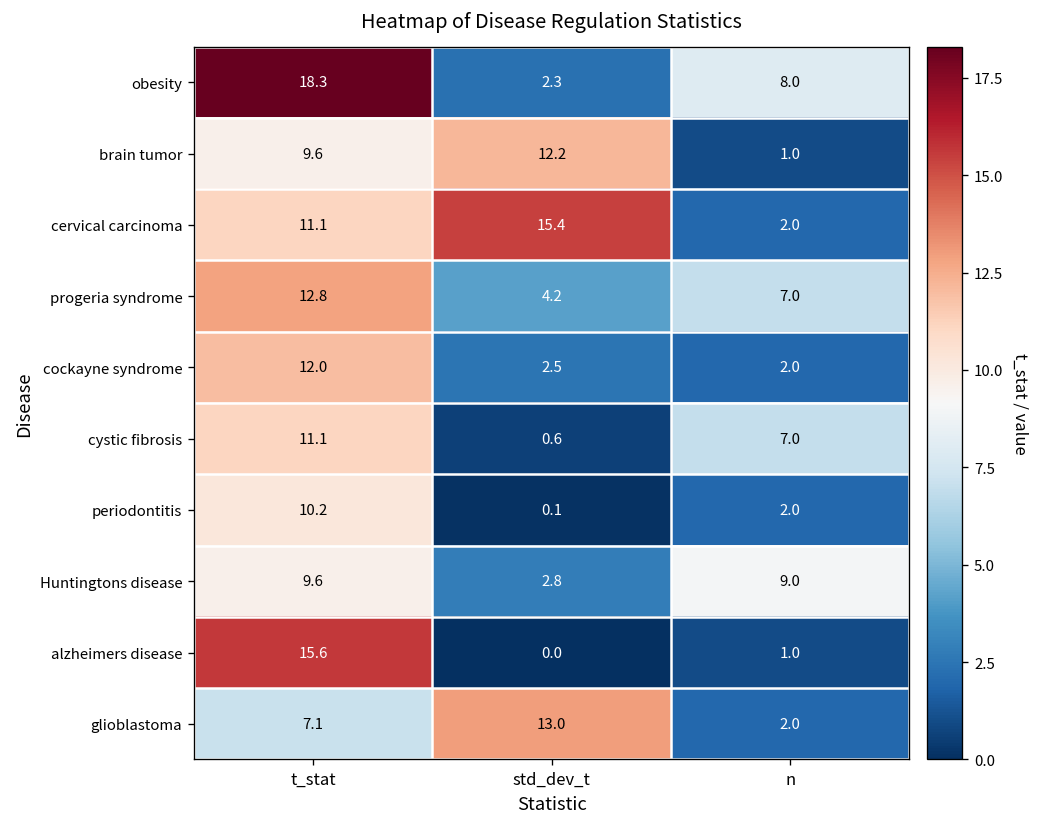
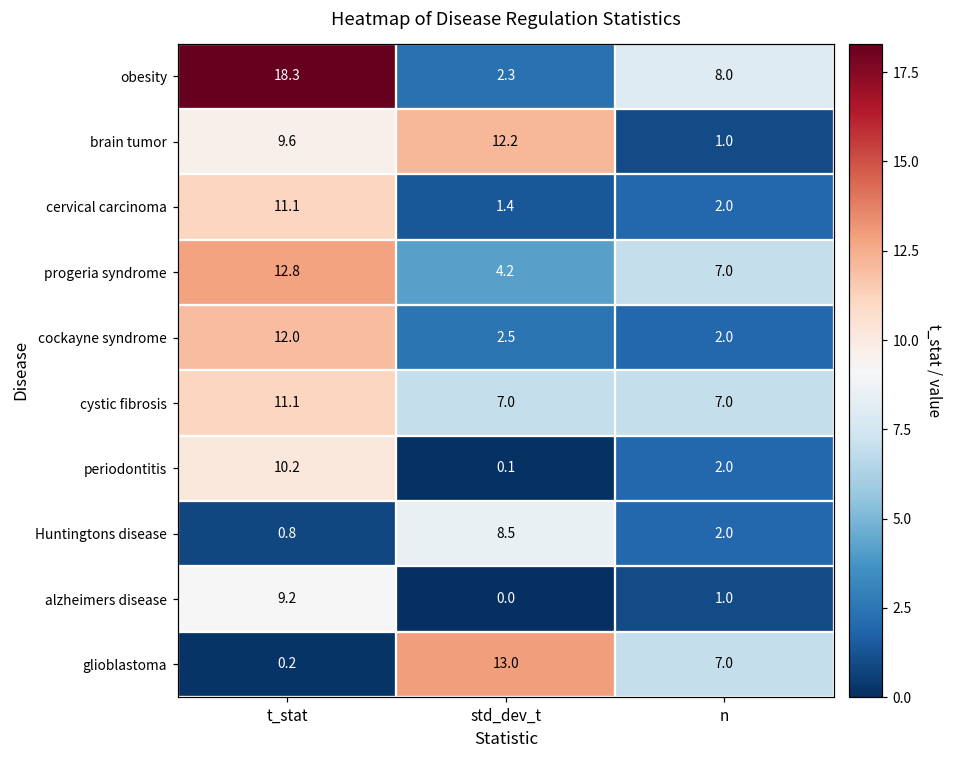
  {
    "obesity": {
      "t_stat": 18.3,
      "std_dev_t": 2.3,
      "n": 8.0
    },
    "brain tumor": {
      "t_stat": 9.6,
      "std_dev_t": 12.2,
      "n": 1.0
    },
    "cervical carcinoma": {
      "t_stat": 11.1,
-     "std_dev_t": 15.4,
+     "std_dev_t": 1.4,
      "n": 2.0
    },
    "progeria syndrome": {
      "t_stat": 12.8,
      "std_dev_t": 4.2,
      "n": 7.0
    },
    "cockayne syndrome": {
      "t_stat": 12.0,
      "std_dev_t": 2.5,
      "n": 2.0
    },
    "cystic fibrosis": {
      "t_stat": 11.1,
-     "std_dev_t": 0.6,
+     "std_dev_t": 7.0,
      "n": 7.0
    },
    "periodontitis": {
      "t_stat": 10.2,
      "std_dev_t": 0.1,
      "n": 2.0
    },
    "Huntingtons disease": {
-     "t_stat": 9.6,
-     "std_dev_t": 2.8,
-     "n": 9.0
+     "t_stat": 0.8,
+     "std_dev_t": 8.5,
+     "n": 2.0
    },
    "alzheimers disease": {
-     "t_stat": 15.6,
+     "t_stat": 9.2,
      "std_dev_t": 0.0,
      "n": 1.0
    },
    "glioblastoma": {
-     "t_stat": 7.1,
+     "t_stat": 0.2,
      "std_dev_t": 13.0,
-     "n": 2.0
+     "n": 7.0
    }
  }
